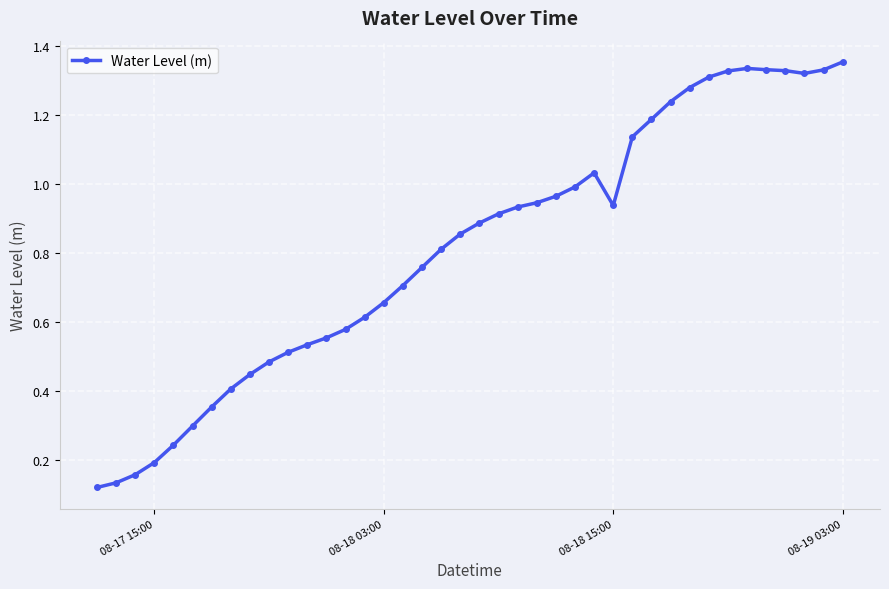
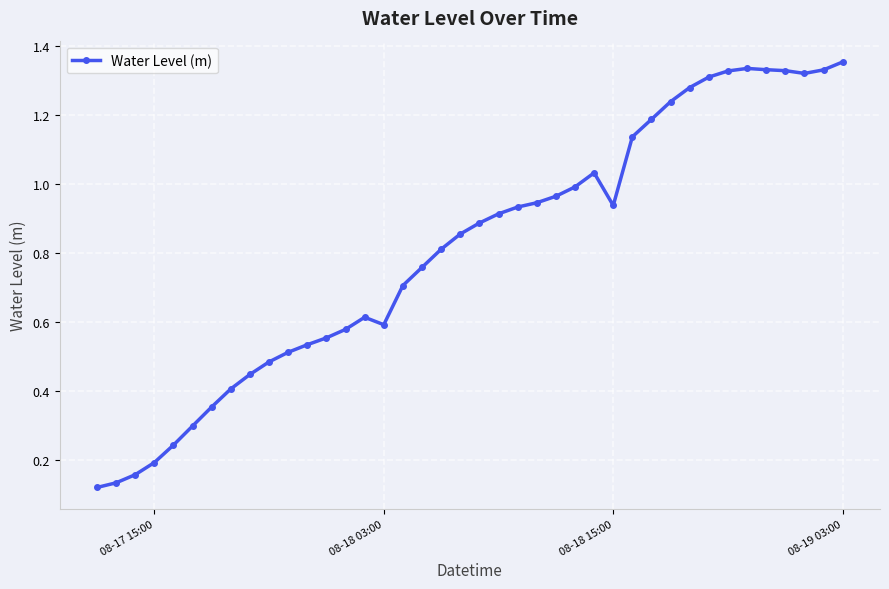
  {
    "08-17 15:00": 0.19,
-   "08-18 03:00": 0.66,
+   "08-18 03:00": 0.59,
    "08-18 15:00": 0.94,
    "08-19 03:00": 1.35
  }
